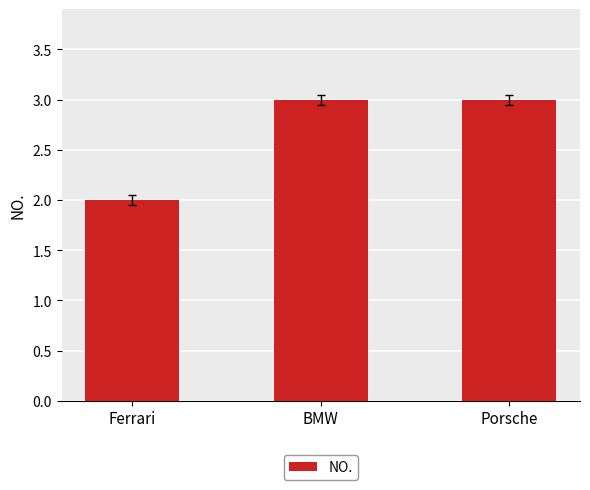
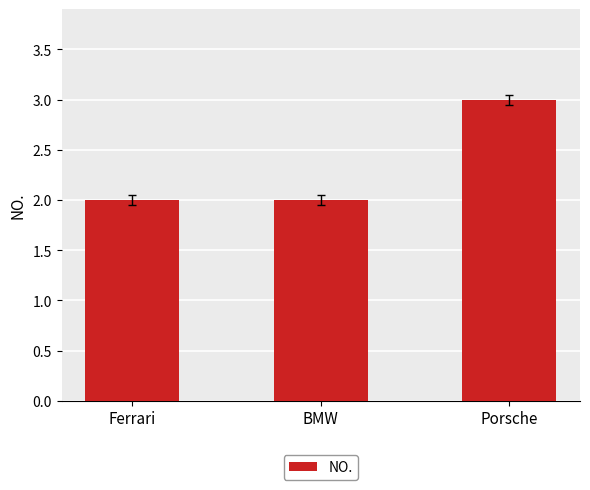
  {
    "NO.": {
      "Ferrari": 2,
-     "BMW": 3,
+     "BMW": 2,
      "Porsche": 3
    }
  }
